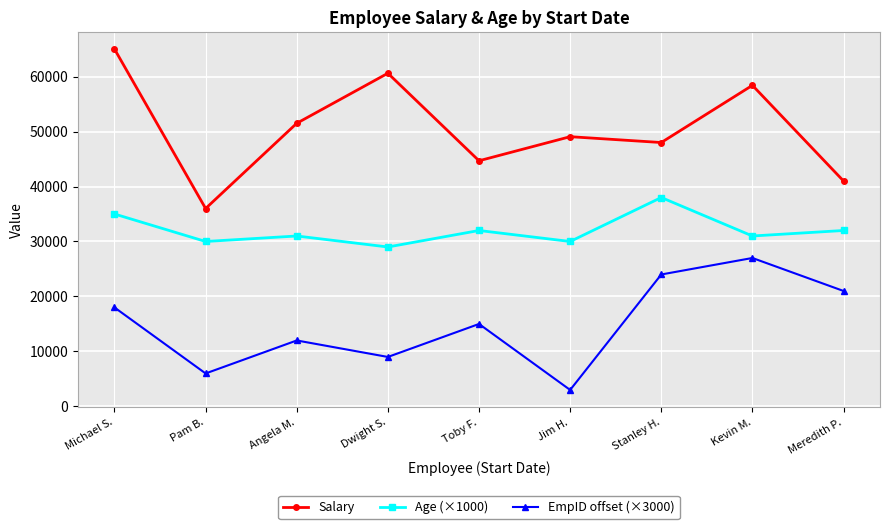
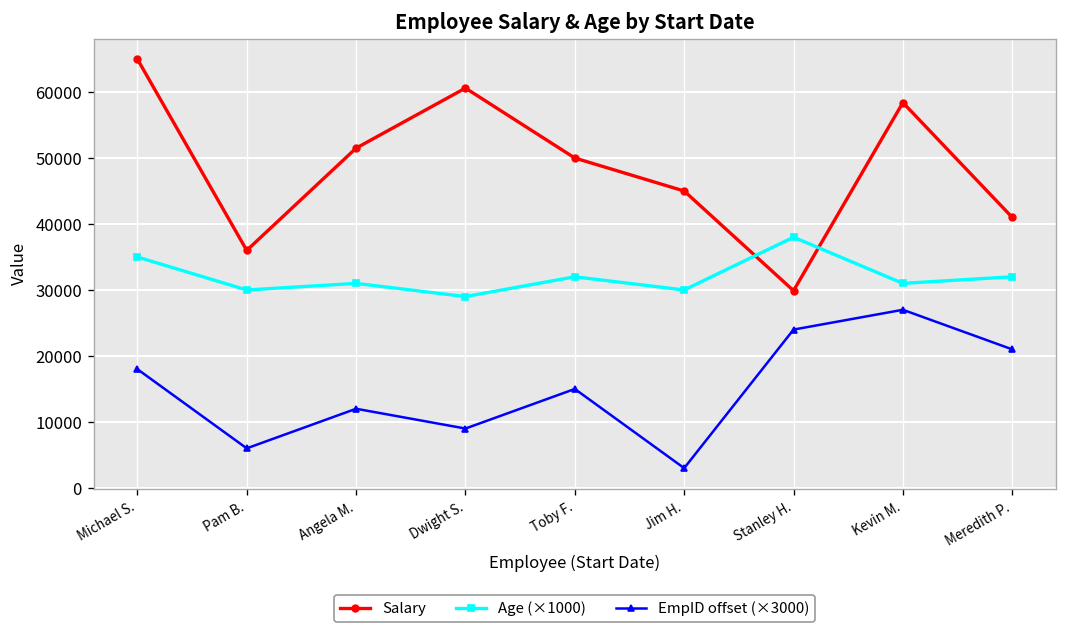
  {
    "Salary": {
      "Michael S.": 65000,
      "Pam B.": 36000,
      "Angela M.": 51000,
      "Dwight S.": 61000,
-     "Toby F.": 45000,
-     "Jim H.": 49000,
-     "Stanley H.": 48000,
+     "Toby F.": 50000,
+     "Jim H.": 45000,
+     "Stanley H.": 30000,
      "Kevin M.": 58000,
      "Meredith P.": 41000
    },
    "Age (×1000)": {
      "Michael S.": 35000,
      "Pam B.": 30000,
      "Angela M.": 31000,
      "Dwight S.": 29000,
      "Toby F.": 32000,
      "Jim H.": 30000,
      "Stanley H.": 38000,
      "Kevin M.": 31000,
      "Meredith P.": 32000
    },
    "EmpID offset (×3000)": {
      "Michael S.": 18000,
      "Pam B.": 6000,
      "Angela M.": 12000,
      "Dwight S.": 9000,
      "Toby F.": 15000,
      "Jim H.": 3000,
      "Stanley H.": 24000,
      "Kevin M.": 27000,
      "Meredith P.": 21000
    }
  }
